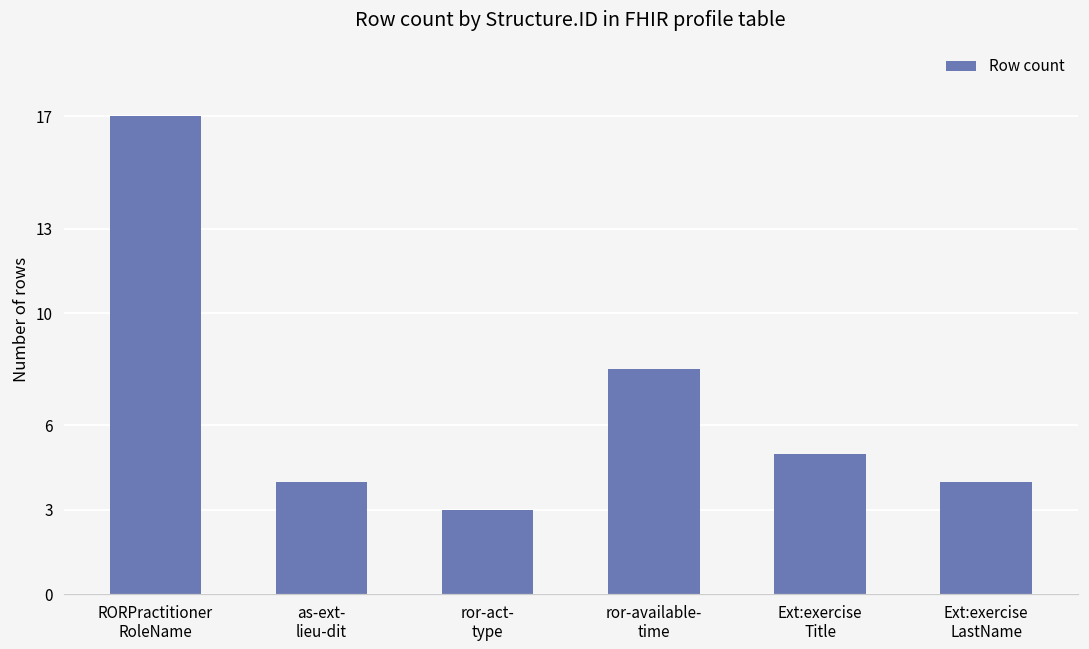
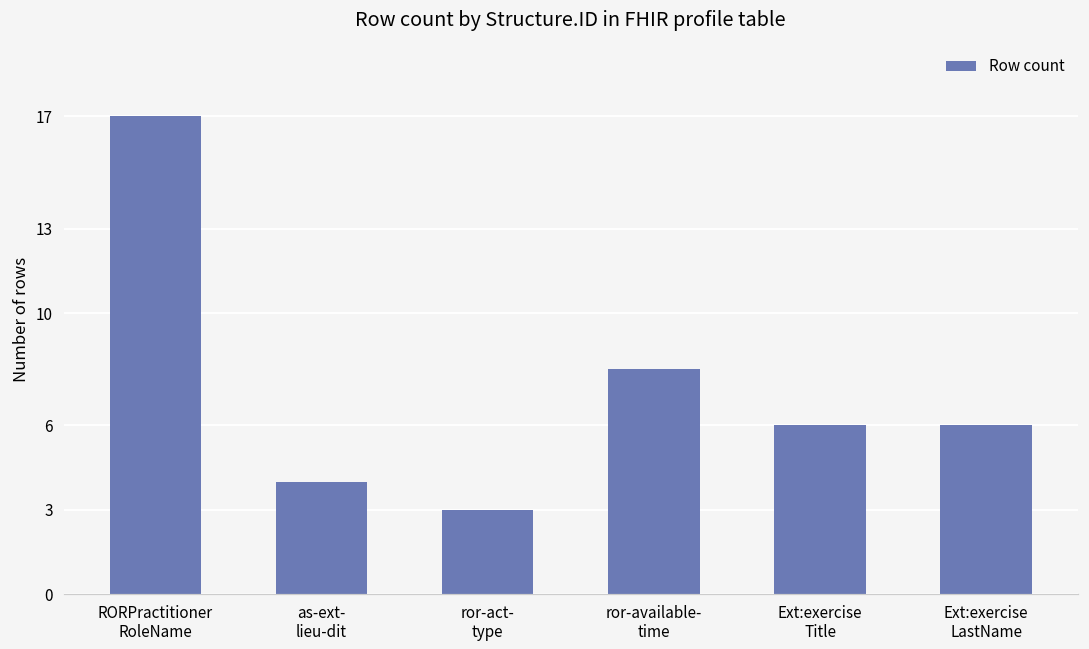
  {
    "RORPractitioner RoleName": 17,
    "as-ext- lieu-dit": 4,
    "ror-act- type": 3,
    "ror-available- time": 8,
-   "Ext:exercise Title": 5,
-   "Ext:exercise LastName": 4
+   "Ext:exercise Title": 6,
+   "Ext:exercise LastName": 6
  }
